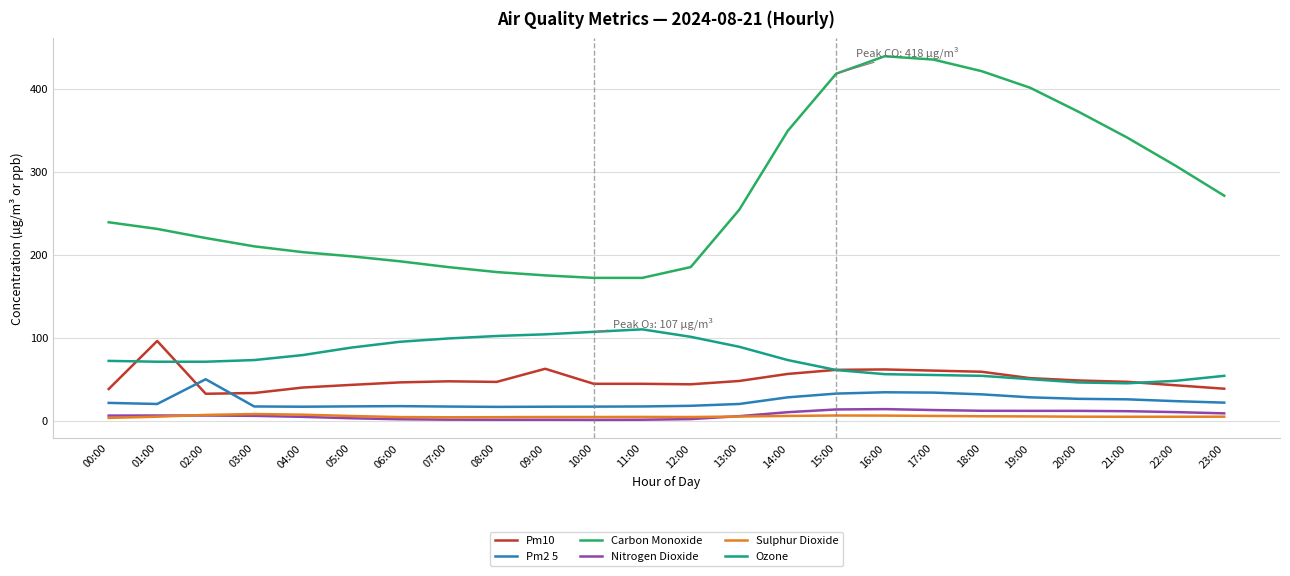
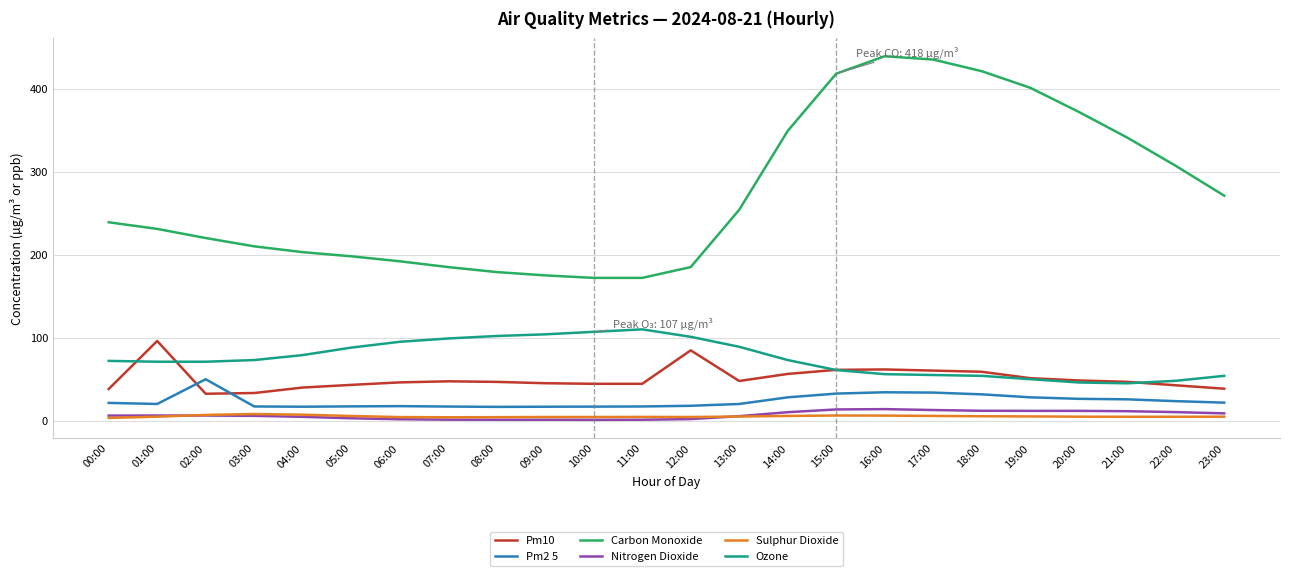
  {
    "Pm10": {
      "00:00": 40,
      "01:00": 100,
      "02:00": 30,
      "03:00": 30,
      "04:00": 40,
      "05:00": 40,
      "06:00": 50,
      "07:00": 50,
      "08:00": 50,
-     "09:00": 60,
+     "09:00": 50,
      "10:00": 40,
      "11:00": 40,
-     "12:00": 40,
+     "12:00": 80,
      "13:00": 50,
      "14:00": 60,
      "16:00": 60,
      "17:00": 60,
      "18:00": 60,
      "22:00": 40,
      "23:00": 40
    },
    "Pm2 5": {
      "00:00": 20,
      "01:00": 20,
      "02:00": 50,
      "03:00": 20,
      "04:00": 20,
      "05:00": 20,
      "06:00": 20,
      "07:00": 20,
      "08:00": 20,
      "09:00": 20,
      "10:00": 20,
      "11:00": 20,
      "12:00": 20,
      "13:00": 20,
      "14:00": 30,
      "15:00": 30,
      "16:00": 30,
      "17:00": 30,
      "18:00": 30,
      "19:00": 30,
      "20:00": 30,
      "21:00": 30,
      "22:00": 20,
      "23:00": 20
    },
    "Nitrogen Dioxide": {
      "08:00": 0,
      "09:00": 0,
      "10:00": 0,
      "11:00": 0,
      "14:00": 10,
      "15:00": 10,
      "16:00": 10,
      "17:00": 10,
      "18:00": 10,
      "19:00": 10,
      "20:00": 10,
      "21:00": 10,
      "22:00": 10,
      "23:00": 10
    },
    "Sulphur Dioxide": {
      "08:00": 0,
      "09:00": 0,
      "10:00": 0,
      "11:00": 0,
      "14:00": 10,
      "15:00": 10,
      "16:00": 10,
      "17:00": 10,
      "18:00": 10,
      "19:00": 10,
      "20:00": 0,
      "21:00": 0,
      "22:00": 0,
      "23:00": 0
    }
  }
